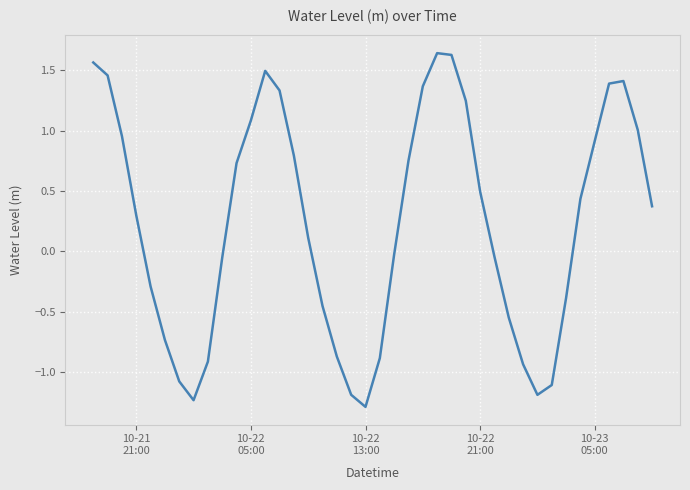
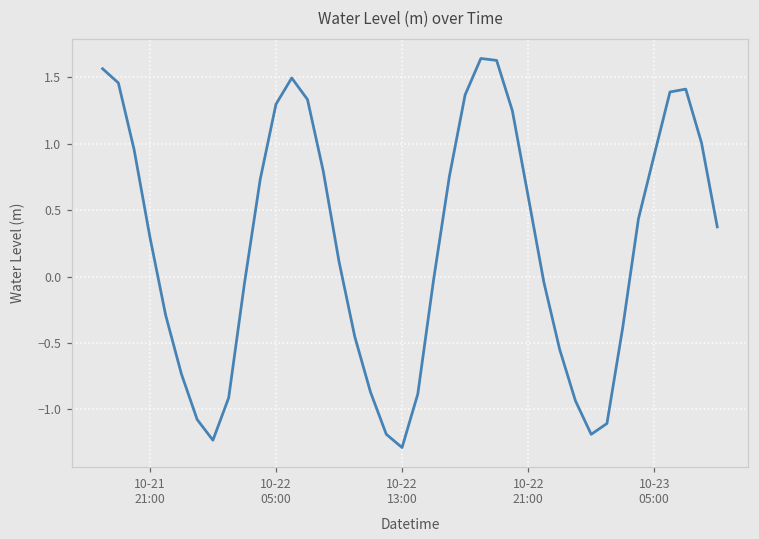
  {
    "10-21 21:00": 0.30,
-   "10-22 05:00": 1.08,
+   "10-22 05:00": 1.30,
    "10-22 13:00": -1.29,
-   "10-22 21:00": 0.50,
+   "10-22 21:00": 0.61,
    "10-23 05:00": 0.91
  }
